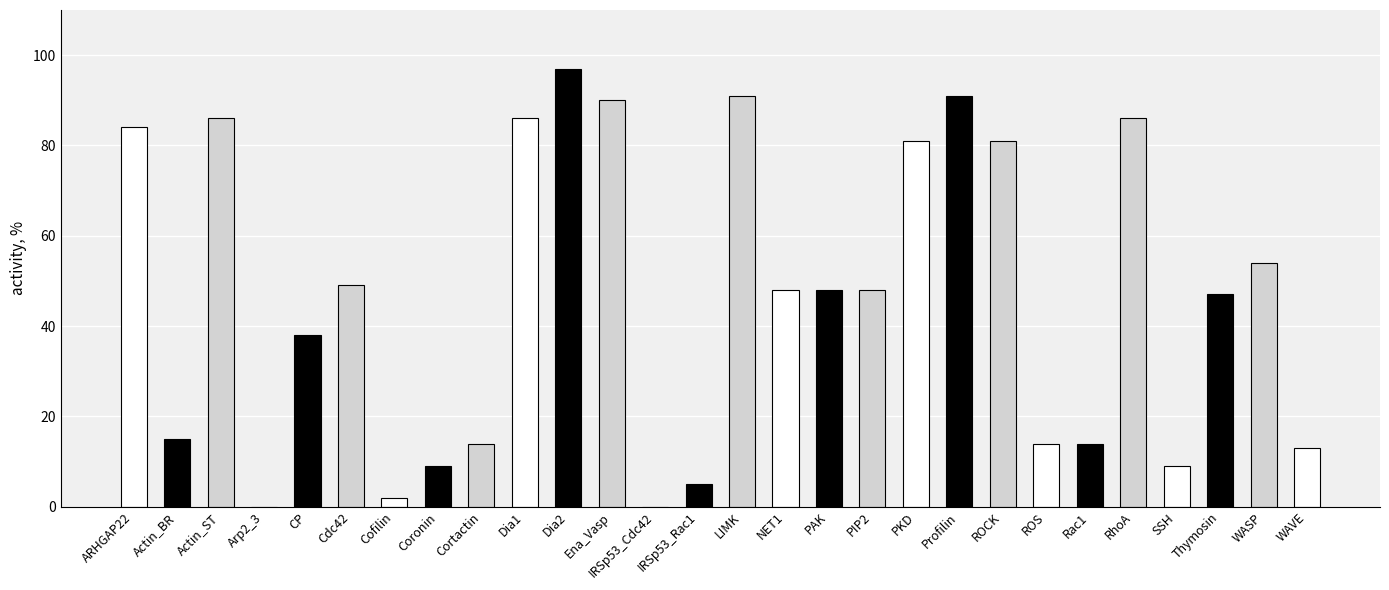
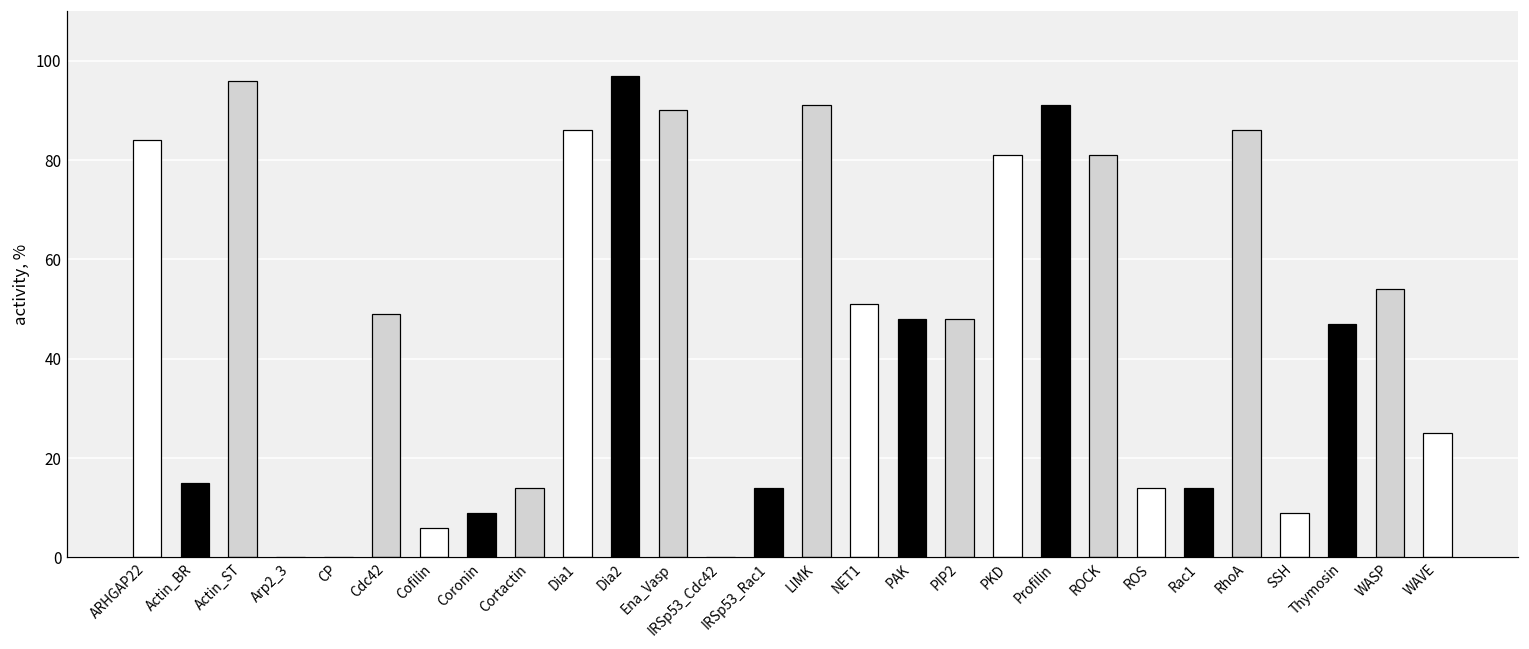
  {
    "ARHGAP22": 84,
    "Actin_BR": 15,
-   "Actin_ST": 86,
+   "Actin_ST": 96,
    "Arp2_3": 0,
-   "CP": 38,
+   "CP": 0,
    "Cdc42": 49,
-   "Cofilin": 2,
+   "Cofilin": 6,
    "Coronin": 9,
    "Cortactin": 14,
    "Dia1": 86,
    "Dia2": 97,
    "Ena_Vasp": 90,
    "IRSp53_Cdc42": 0,
-   "IRSp53_Rac1": 5,
+   "IRSp53_Rac1": 14,
    "LIMK": 91,
-   "NET1": 48,
+   "NET1": 51,
    "PAK": 48,
    "PIP2": 48,
    "PKD": 81,
    "Profilin": 91,
    "ROCK": 81,
    "ROS": 14,
    "Rac1": 14,
    "RhoA": 86,
    "SSH": 9,
    "Thymosin": 47,
    "WASP": 54,
-   "WAVE": 13
+   "WAVE": 25
  }
